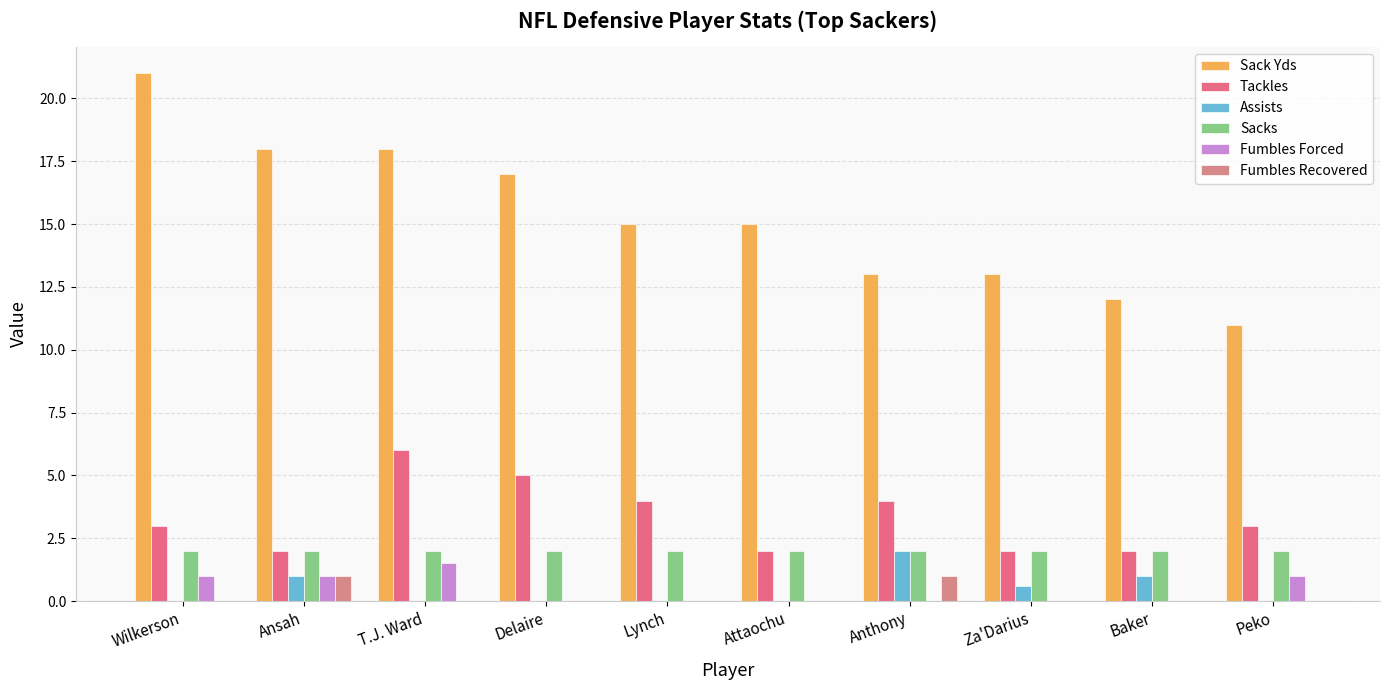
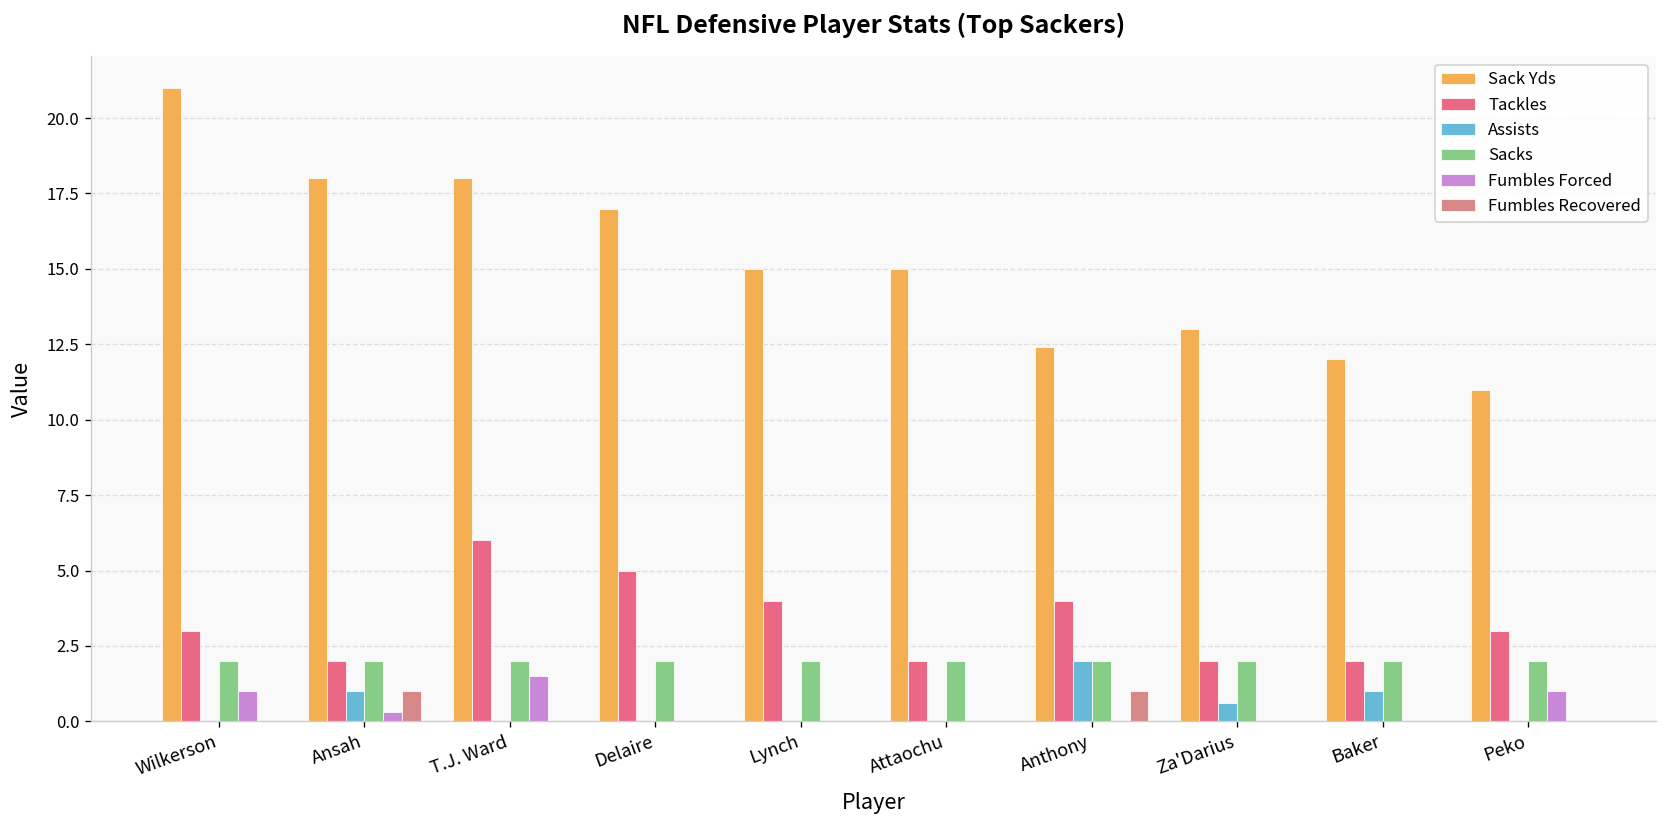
  {
    "Sack Yds": {
      "Wilkerson": 21.0,
      "Ansah": 18.0,
      "T.J. Ward": 18.0,
      "Delaire": 17.0,
      "Lynch": 15.0,
      "Attaochu": 15.0,
-     "Anthony": 13.0,
+     "Anthony": 12.4,
      "Za'Darius": 13.0,
      "Baker": 12.0,
      "Peko": 11.0
    },
    "Assists": {
      "Wilkerson": 0.0,
      "Ansah": 1.0,
      "T.J. Ward": 0.0,
      "Delaire": 0.0,
      "Lynch": 0.0,
      "Attaochu": 0.0,
      "Anthony": 2.0,
      "Za'Darius": 0.6,
      "Baker": 1.0,
      "Peko": 0.0
    },
    "Sacks": {
      "Wilkerson": 2.0,
      "Ansah": 2.0,
      "T.J. Ward": 2.0,
      "Delaire": 2.0,
      "Lynch": 2.0,
      "Attaochu": 2.0,
      "Anthony": 2.0,
      "Za'Darius": 2.0,
      "Baker": 2.0,
      "Peko": 2.0
    },
    "Fumbles Forced": {
      "Wilkerson": 1.0,
-     "Ansah": 1.0,
+     "Ansah": 0.3,
      "T.J. Ward": 1.5,
      "Delaire": 0.0,
      "Lynch": 0.0,
      "Attaochu": 0.0,
      "Anthony": 0.0,
      "Za'Darius": 0.0,
      "Baker": 0.0,
      "Peko": 1.0
    }
  }
